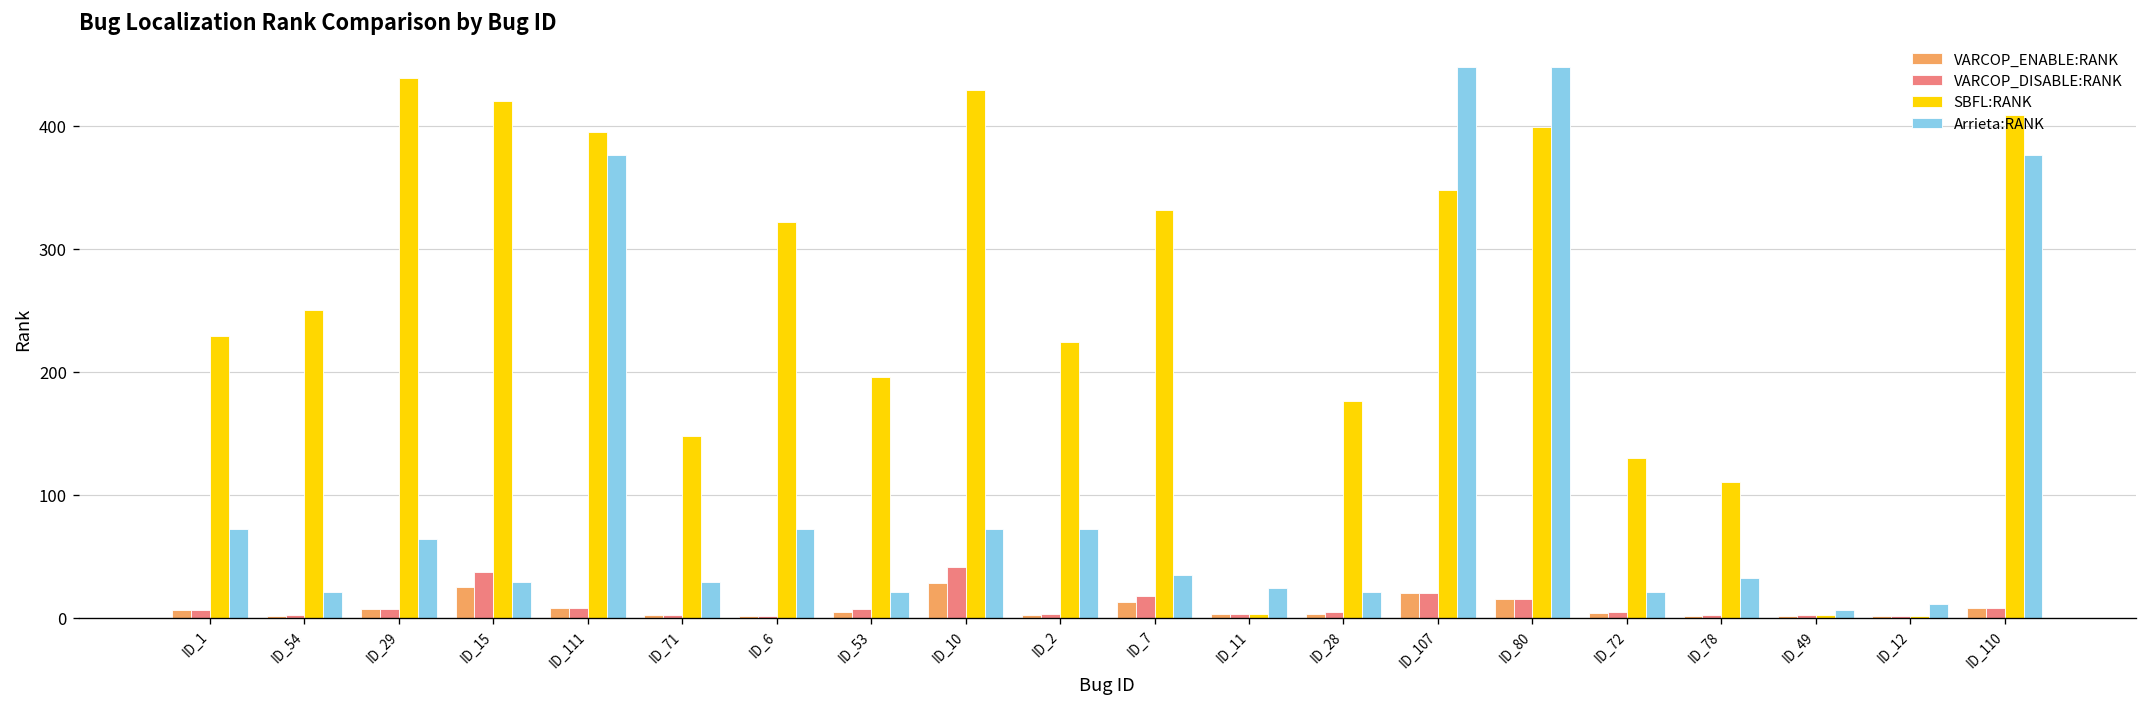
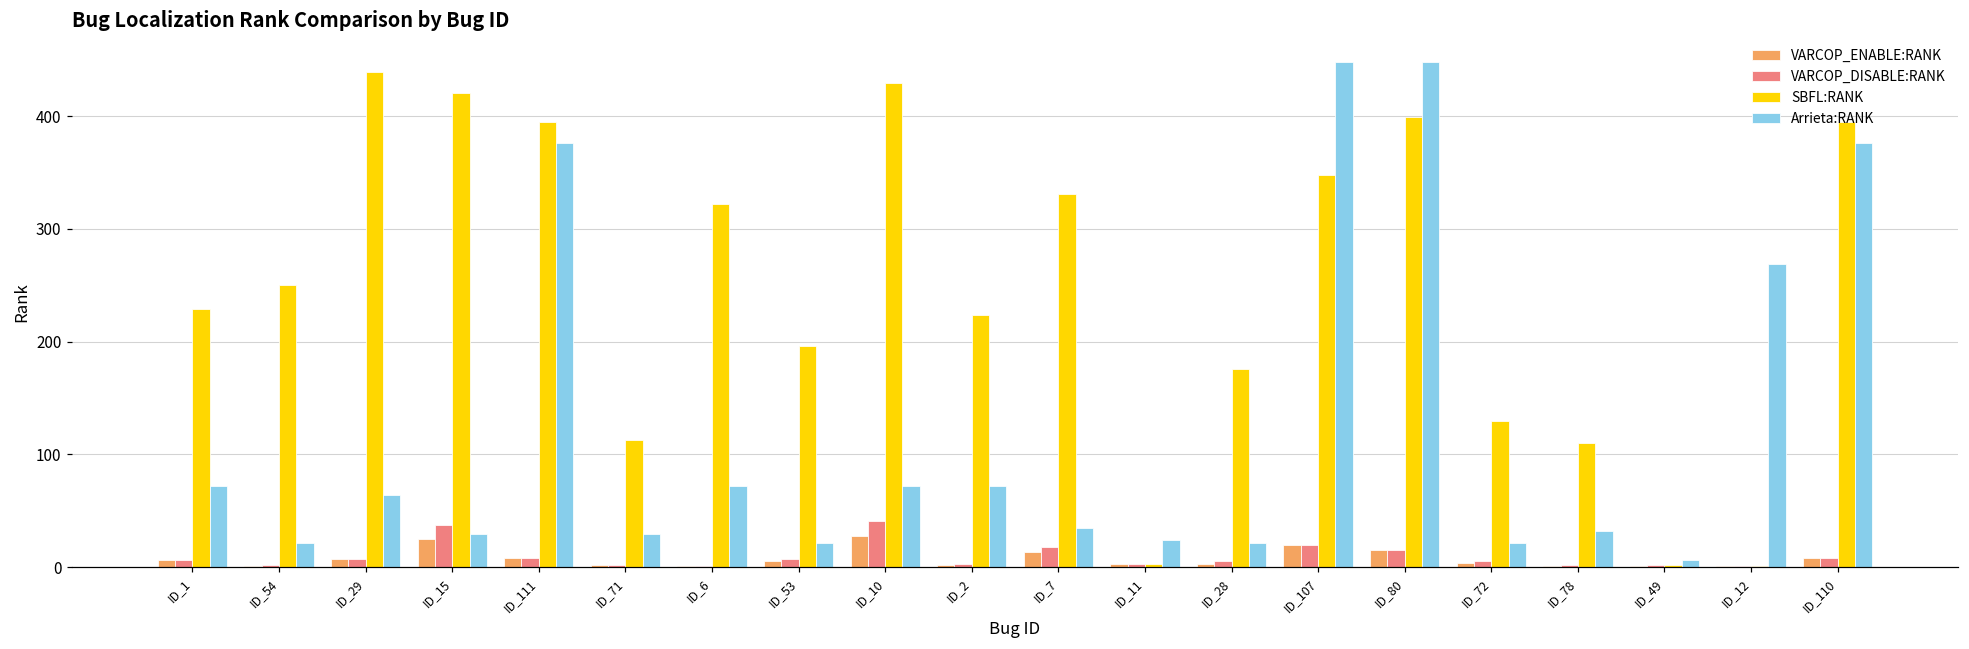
  {
    "SBFL:RANK": {
      "ID_1": 229,
      "ID_54": 250,
      "ID_29": 439,
      "ID_15": 420,
      "ID_111": 395,
-     "ID_71": 148,
+     "ID_71": 113,
      "ID_6": 322,
      "ID_53": 196,
      "ID_10": 429,
      "ID_2": 224,
      "ID_7": 331,
      "ID_11": 3,
      "ID_28": 176,
      "ID_107": 348,
      "ID_80": 399,
      "ID_72": 130,
      "ID_78": 110,
-     "ID_110": 409
+     "ID_110": 395
    },
    "Arrieta:RANK": {
      "ID_1": 72,
      "ID_54": 21,
      "ID_29": 64,
      "ID_15": 29,
      "ID_111": 376,
      "ID_71": 29,
      "ID_6": 72,
      "ID_53": 21,
      "ID_10": 72,
      "ID_2": 72,
      "ID_7": 35,
      "ID_11": 24,
      "ID_28": 21,
      "ID_107": 448,
      "ID_80": 448,
      "ID_72": 21,
      "ID_78": 32,
      "ID_49": 6,
-     "ID_12": 11,
+     "ID_12": 269,
      "ID_110": 376
    }
  }
